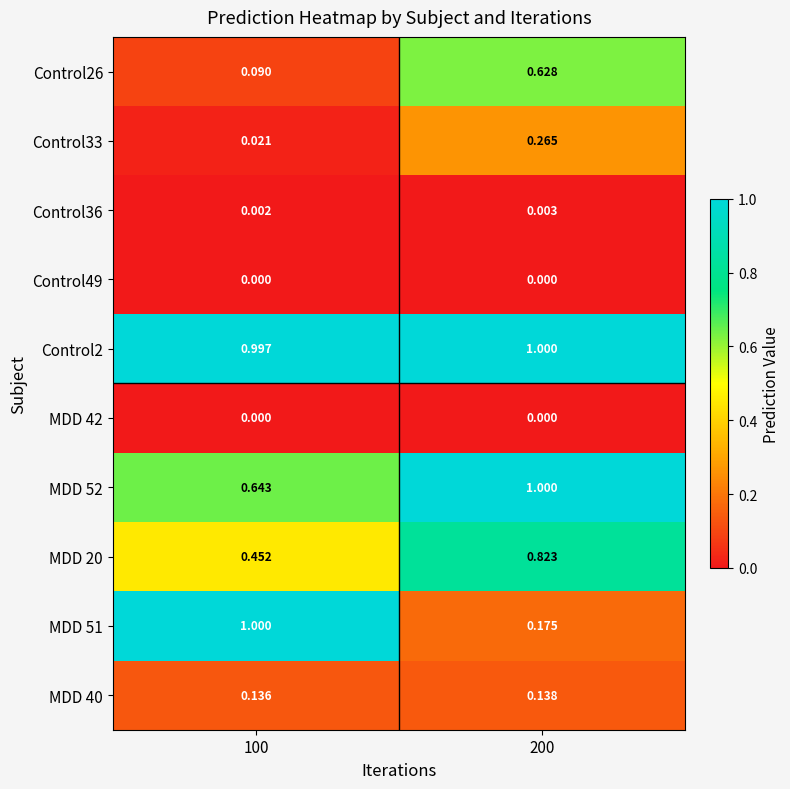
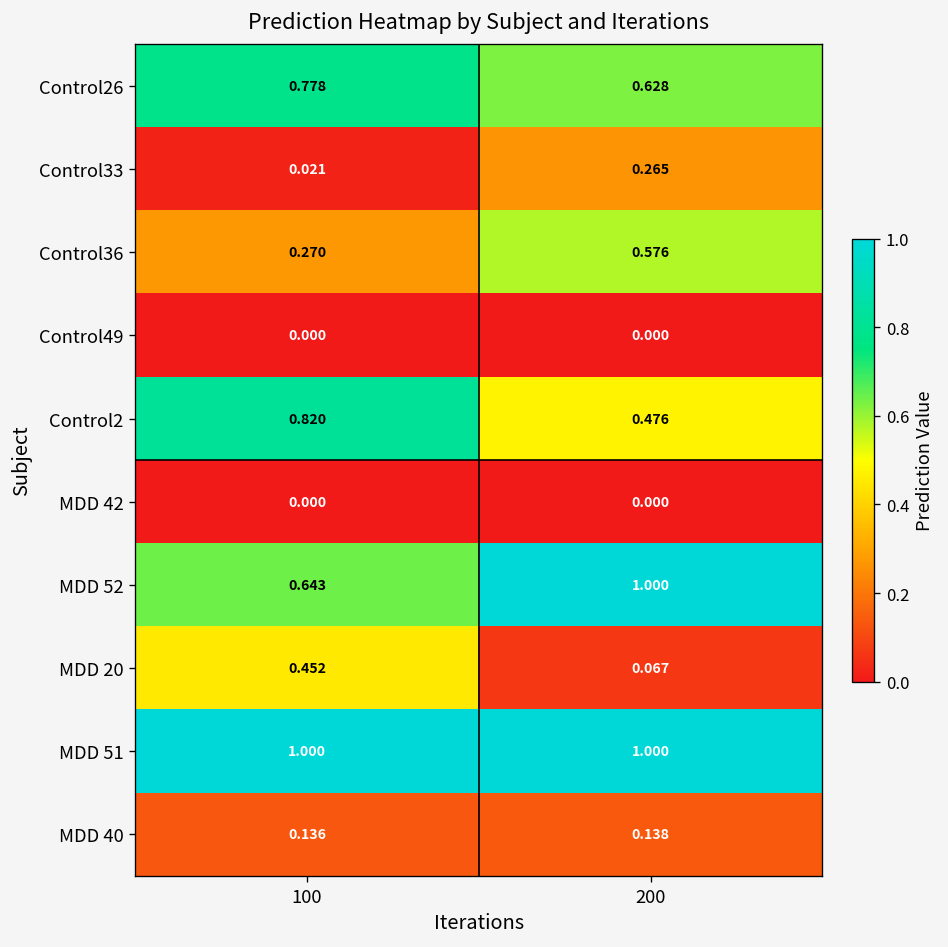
  {
    "Control26": {
-     "100": 0.090,
+     "100": 0.778,
      "200": 0.628
    },
    "Control33": {
      "100": 0.021,
      "200": 0.265
    },
    "Control36": {
-     "100": 0.002,
-     "200": 0.003
+     "100": 0.270,
+     "200": 0.576
    },
    "Control49": {
      "100": 0.000,
      "200": 0.000
    },
    "Control2": {
-     "100": 0.997,
-     "200": 1.000
+     "100": 0.820,
+     "200": 0.476
    },
    "MDD 42": {
      "100": 0.000,
      "200": 0.000
    },
    "MDD 52": {
      "100": 0.643,
      "200": 1.000
    },
    "MDD 20": {
      "100": 0.452,
-     "200": 0.823
+     "200": 0.067
    },
    "MDD 51": {
      "100": 1.000,
-     "200": 0.175
+     "200": 1.000
    },
    "MDD 40": {
      "100": 0.136,
      "200": 0.138
    }
  }
